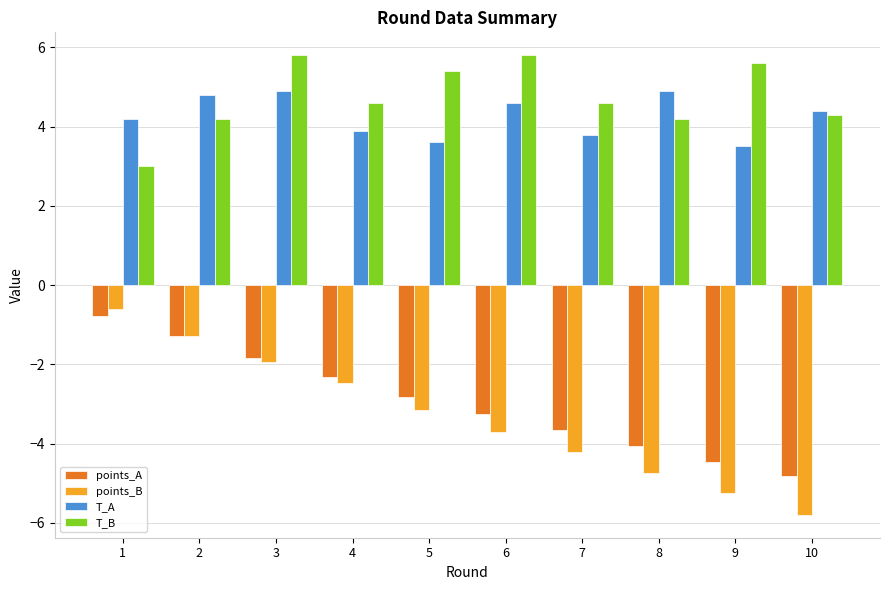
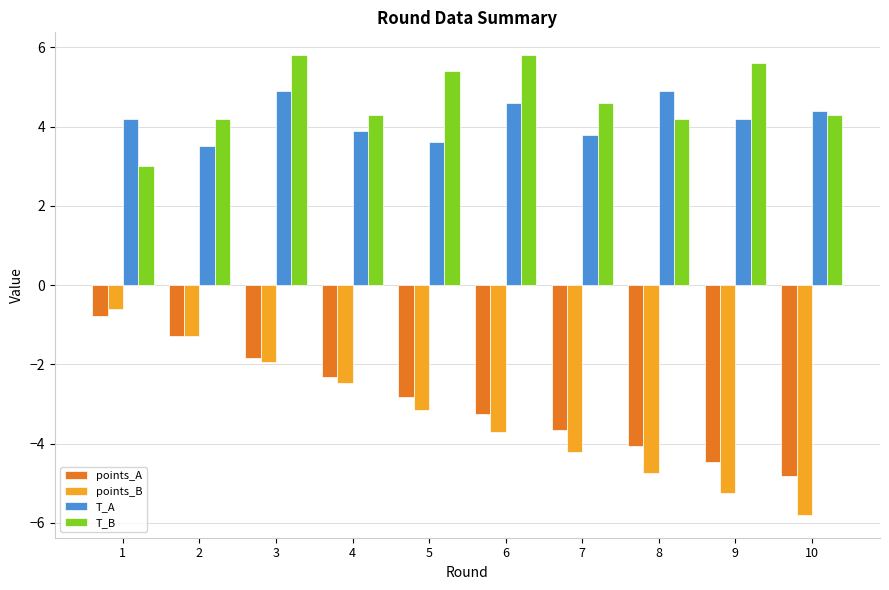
  {
    "T_A": {
      "1": 4.2,
-     "2": 4.8,
+     "2": 3.5,
      "3": 4.9,
      "4": 3.9,
      "5": 3.6,
      "6": 4.6,
      "7": 3.8,
      "8": 4.9,
-     "9": 3.5,
+     "9": 4.2,
      "10": 4.4
    },
    "T_B": {
      "1": 3.0,
      "2": 4.2,
      "3": 5.8,
-     "4": 4.6,
+     "4": 4.3,
      "5": 5.4,
      "6": 5.8,
      "7": 4.6,
      "8": 4.2,
      "9": 5.6,
      "10": 4.3
    }
  }
